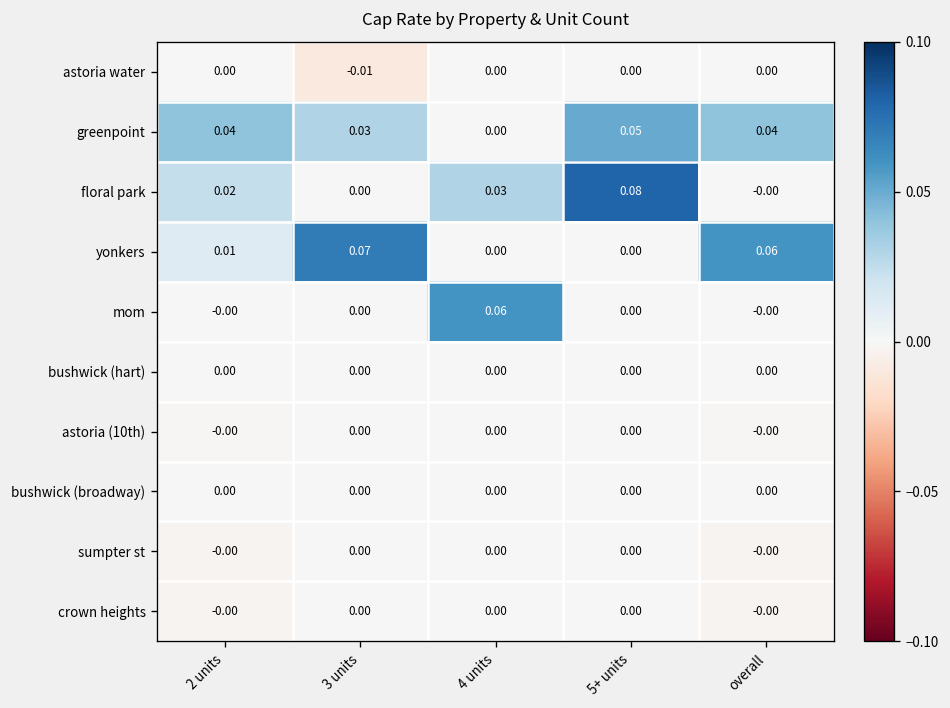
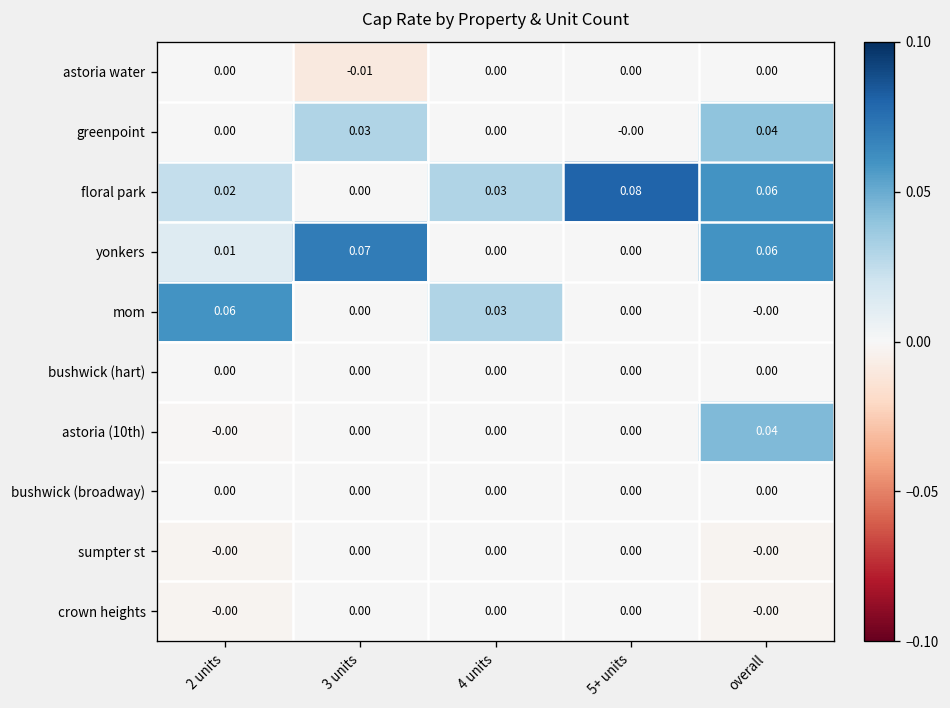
  {
    "astoria water": {
      "2 units": 0.00,
      "3 units": -0.01,
      "4 units": 0.00,
      "5+ units": 0.00,
      "overall": 0.00
    },
    "greenpoint": {
-     "2 units": 0.04,
+     "2 units": 0.00,
      "3 units": 0.03,
      "4 units": 0.00,
-     "5+ units": 0.05,
+     "5+ units": -0.00,
      "overall": 0.04
    },
    "floral park": {
      "2 units": 0.02,
      "3 units": 0.00,
      "4 units": 0.03,
      "5+ units": 0.08,
-     "overall": -0.00
+     "overall": 0.06
    },
    "yonkers": {
      "2 units": 0.01,
      "3 units": 0.07,
      "4 units": 0.00,
      "5+ units": 0.00,
      "overall": 0.06
    },
    "mom": {
-     "2 units": -0.00,
+     "2 units": 0.06,
      "3 units": 0.00,
-     "4 units": 0.06,
+     "4 units": 0.03,
      "5+ units": 0.00,
      "overall": -0.00
    },
    "bushwick (hart)": {
      "2 units": 0.00,
      "3 units": 0.00,
      "4 units": 0.00,
      "5+ units": 0.00,
      "overall": 0.00
    },
    "astoria (10th)": {
      "2 units": -0.00,
      "3 units": 0.00,
      "4 units": 0.00,
      "5+ units": 0.00,
-     "overall": -0.00
+     "overall": 0.04
    },
    "bushwick (broadway)": {
      "2 units": 0.00,
      "3 units": 0.00,
      "4 units": 0.00,
      "5+ units": 0.00,
      "overall": 0.00
    },
    "sumpter st": {
      "2 units": -0.00,
      "3 units": 0.00,
      "4 units": 0.00,
      "5+ units": 0.00,
      "overall": -0.00
    },
    "crown heights": {
      "2 units": -0.00,
      "3 units": 0.00,
      "4 units": 0.00,
      "5+ units": 0.00,
      "overall": -0.00
    }
  }
